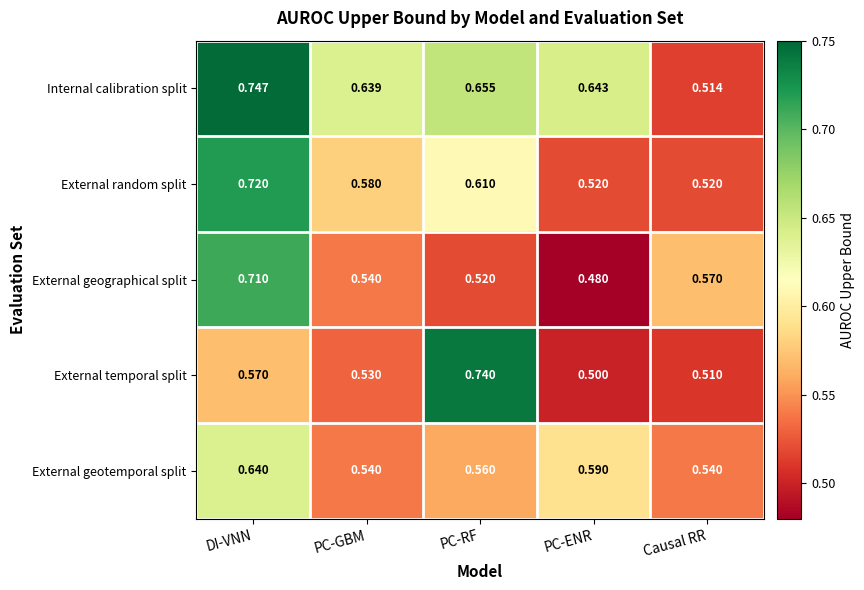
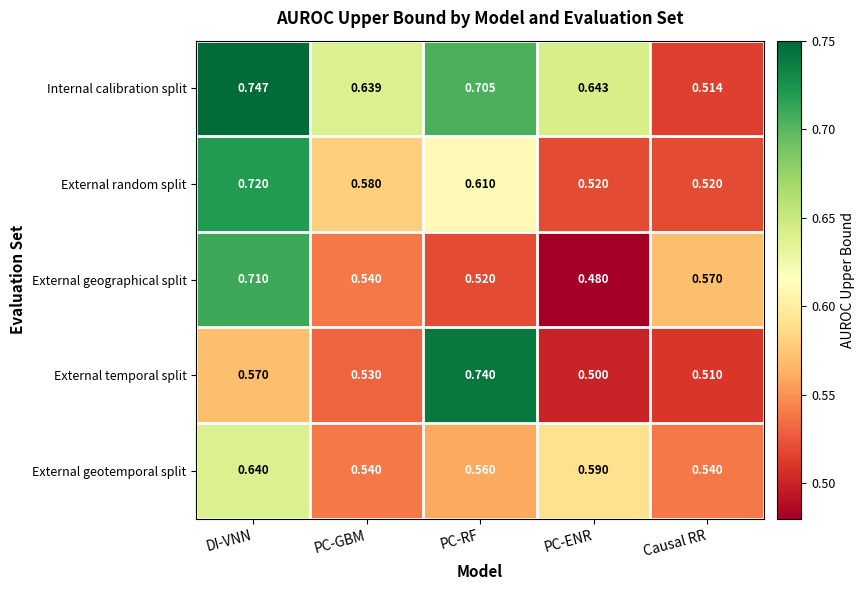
  {
    "Internal calibration split": {
      "DI-VNN": 0.747,
      "PC-GBM": 0.639,
-     "PC-RF": 0.655,
+     "PC-RF": 0.705,
      "PC-ENR": 0.643,
      "Causal RR": 0.514
    },
    "External random split": {
      "DI-VNN": 0.720,
      "PC-GBM": 0.580,
      "PC-RF": 0.610,
      "PC-ENR": 0.520,
      "Causal RR": 0.520
    },
    "External geographical split": {
      "DI-VNN": 0.710,
      "PC-GBM": 0.540,
      "PC-RF": 0.520,
      "PC-ENR": 0.480,
      "Causal RR": 0.570
    },
    "External temporal split": {
      "DI-VNN": 0.570,
      "PC-GBM": 0.530,
      "PC-RF": 0.740,
      "PC-ENR": 0.500,
      "Causal RR": 0.510
    },
    "External geotemporal split": {
      "DI-VNN": 0.640,
      "PC-GBM": 0.540,
      "PC-RF": 0.560,
      "PC-ENR": 0.590,
      "Causal RR": 0.540
    }
  }
